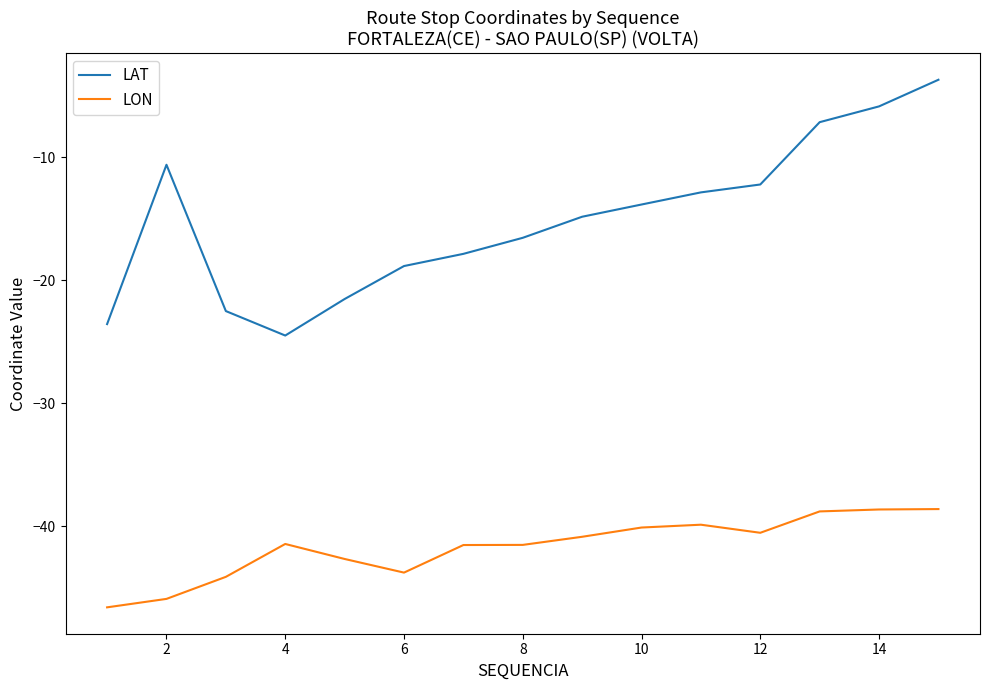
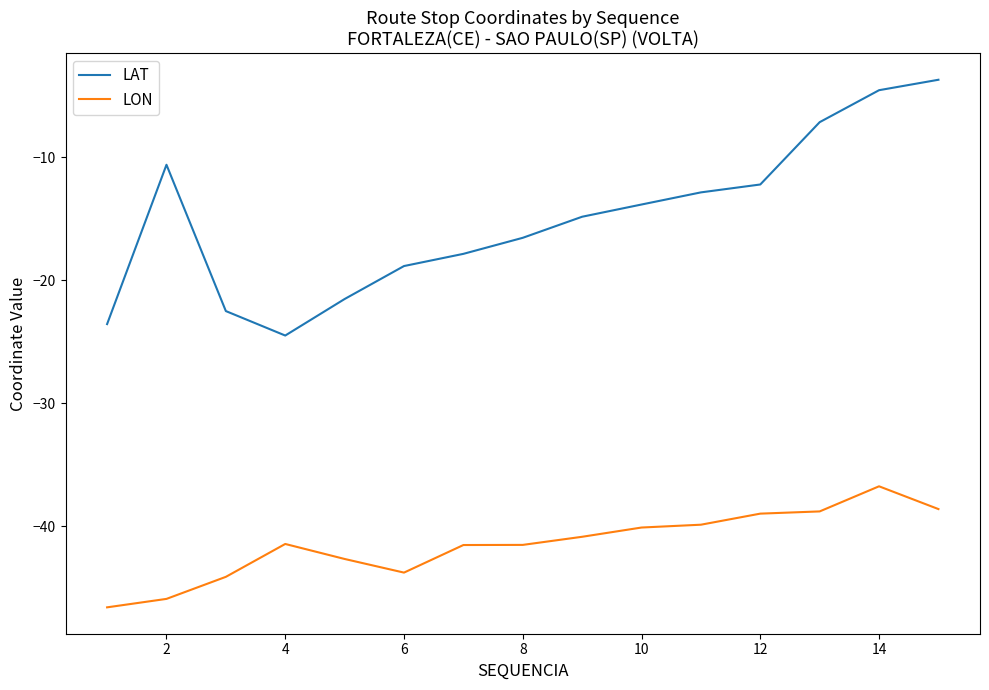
  {
    "LAT": {
      "2": -10.6,
      "4": -24.5,
      "6": -18.9,
      "8": -16.6,
      "10": -13.9,
      "12": -12.2,
-     "14": -5.9
+     "14": -4.6
    },
    "LON": {
      "2": -45.9,
      "4": -41.4,
      "6": -43.7,
      "8": -41.5,
      "10": -40.1,
-     "12": -40.5,
-     "14": -38.6
+     "12": -39.0,
+     "14": -36.7
    }
  }
